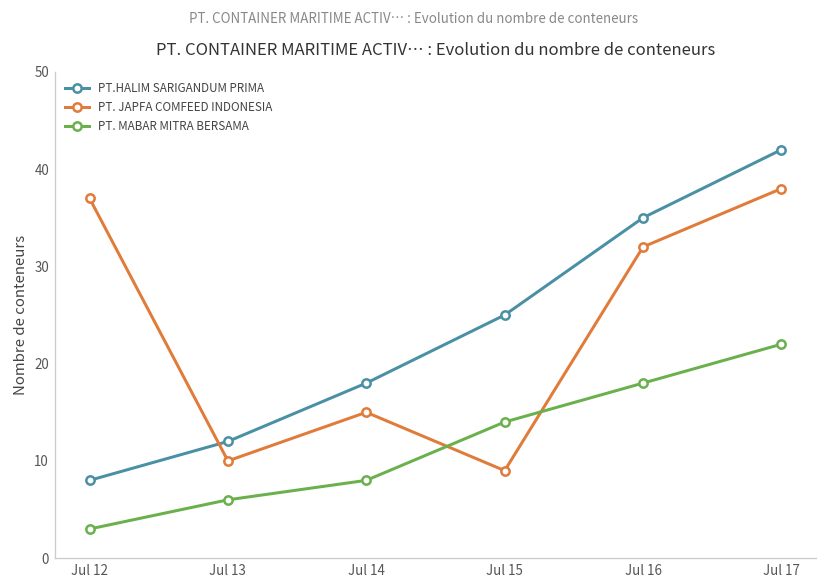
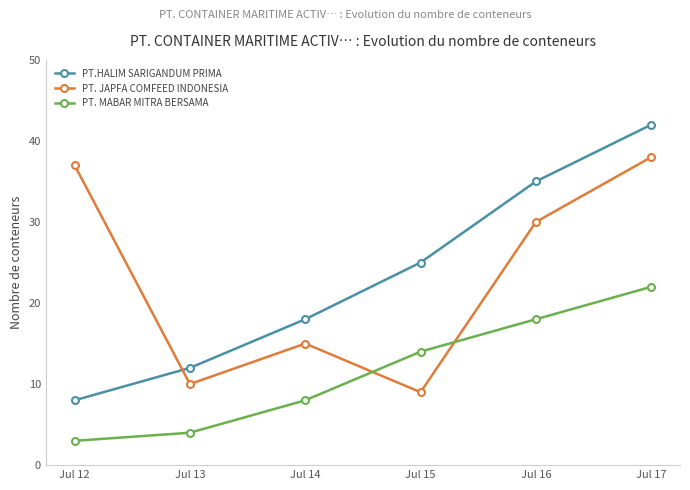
  {
    "PT.HALIM SARIGANDUM PRIMA": {
      "Jul 12": 8,
      "Jul 13": 12,
      "Jul 14": 18,
      "Jul 15": 25,
      "Jul 16": 35,
      "Jul 17": 42
    },
    "PT. JAPFA COMFEED INDONESIA": {
      "Jul 12": 37,
      "Jul 13": 10,
      "Jul 14": 15,
      "Jul 15": 9,
-     "Jul 16": 32,
+     "Jul 16": 30,
      "Jul 17": 38
    },
    "PT. MABAR MITRA BERSAMA": {
      "Jul 12": 3,
-     "Jul 13": 6,
+     "Jul 13": 4,
      "Jul 14": 8,
      "Jul 15": 14,
      "Jul 16": 18,
      "Jul 17": 22
    }
  }
